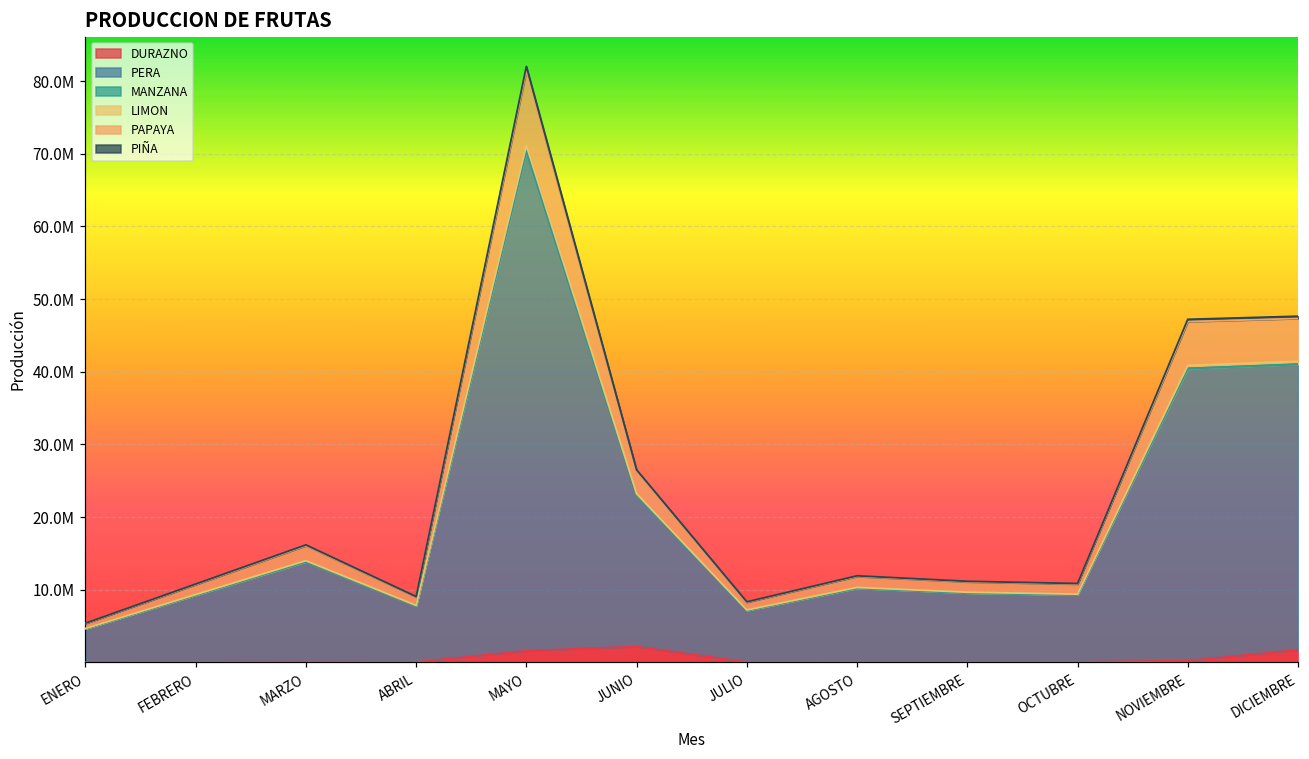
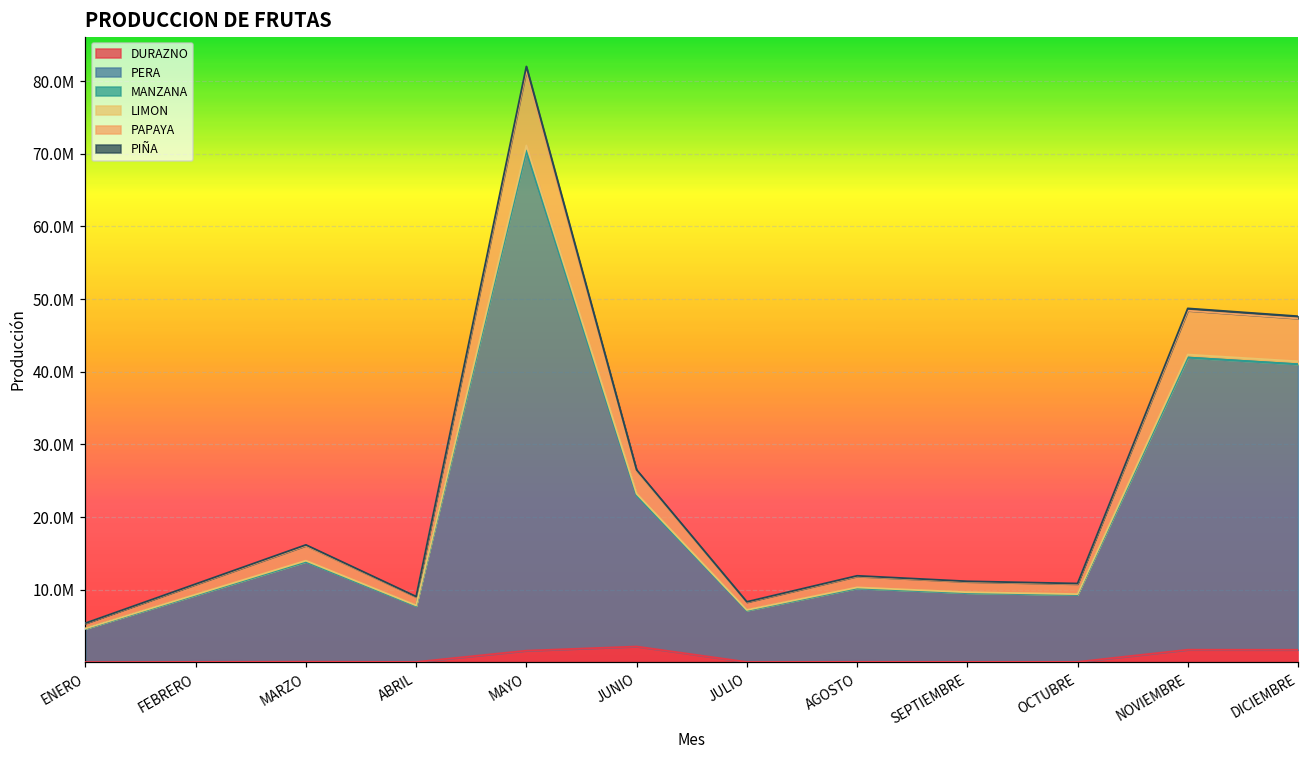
  {
    "DURAZNO": {
      "ENERO": 0,
      "FEBRERO": 0,
      "MARZO": 0,
      "ABRIL": 0,
      "MAYO": 2000000,
      "JUNIO": 2000000,
      "JULIO": 0,
      "AGOSTO": 0,
      "SEPTIEMBRE": 0,
      "OCTUBRE": 0,
-     "NOVIEMBRE": 0,
+     "NOVIEMBRE": 2000000,
      "DICIEMBRE": 2000000
    },
    "MANZANA": {
      "MAYO": 69000000,
      "NOVIEMBRE": 40000000,
      "DICIEMBRE": 39000000
    },
    "PIÑA": {
      "MAYO": 1000000
    }
  }
